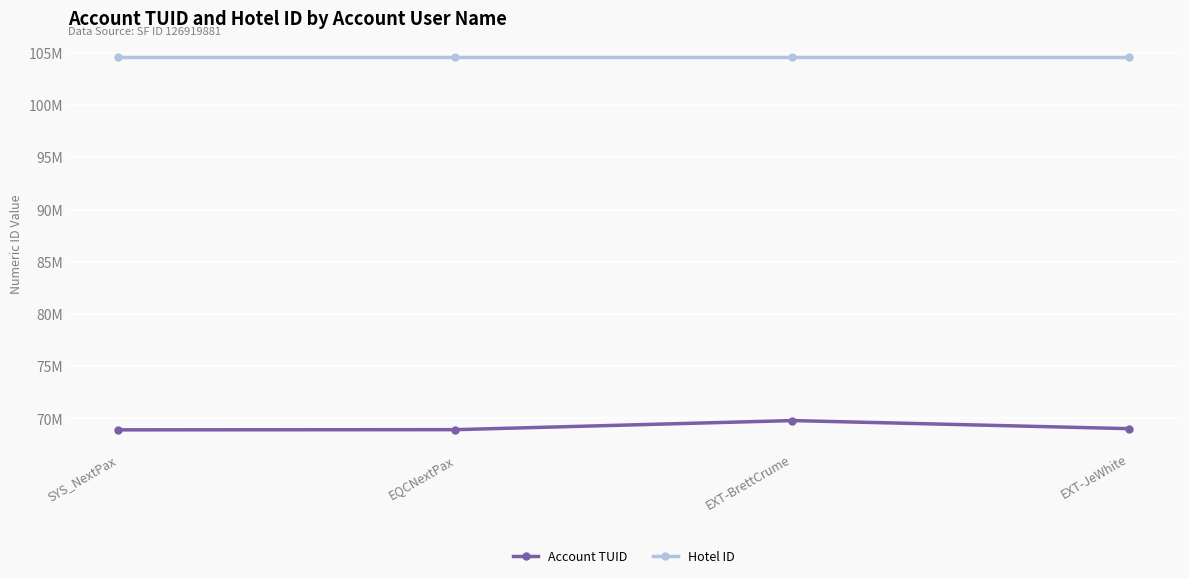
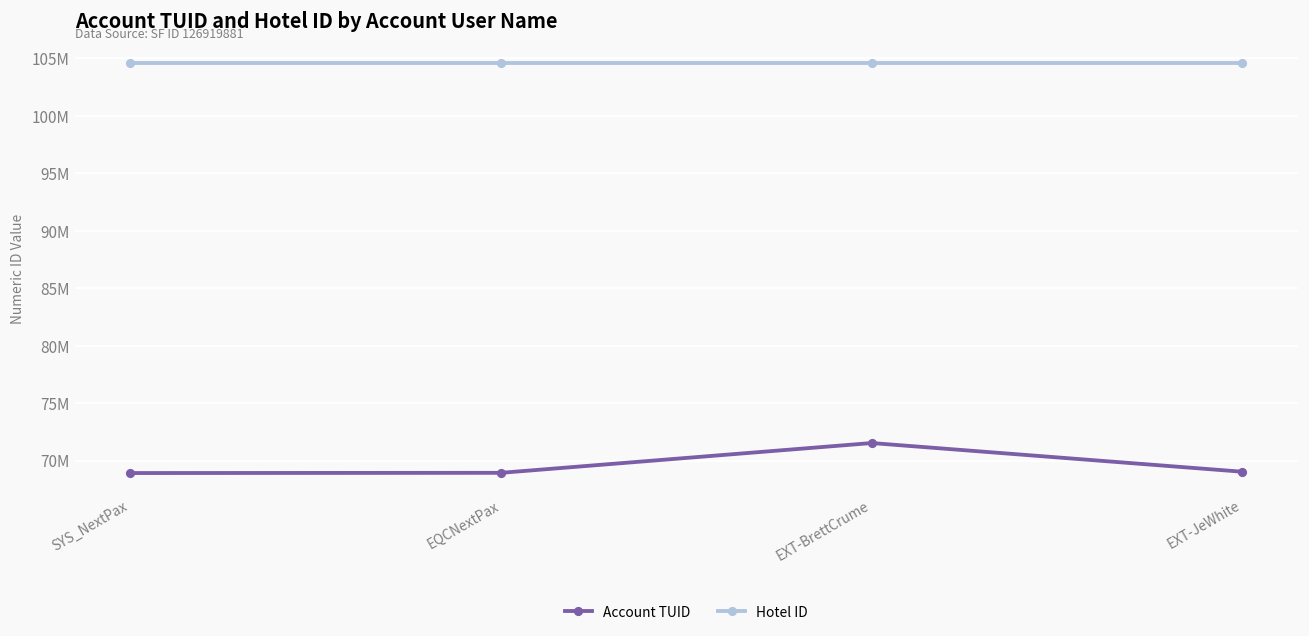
  {
    "Account TUID": {
      "SYS_NextPax": 68900000,
      "EQCNextPax": 68900000,
-     "EXT-BrettCrume": 69800000,
+     "EXT-BrettCrume": 71500000,
      "EXT-JeWhite": 69000000
    },
    "Hotel ID": {
      "EQCNextPax": 104600000,
      "EXT-BrettCrume": 104600000,
      "EXT-JeWhite": 104600000
    }
  }
